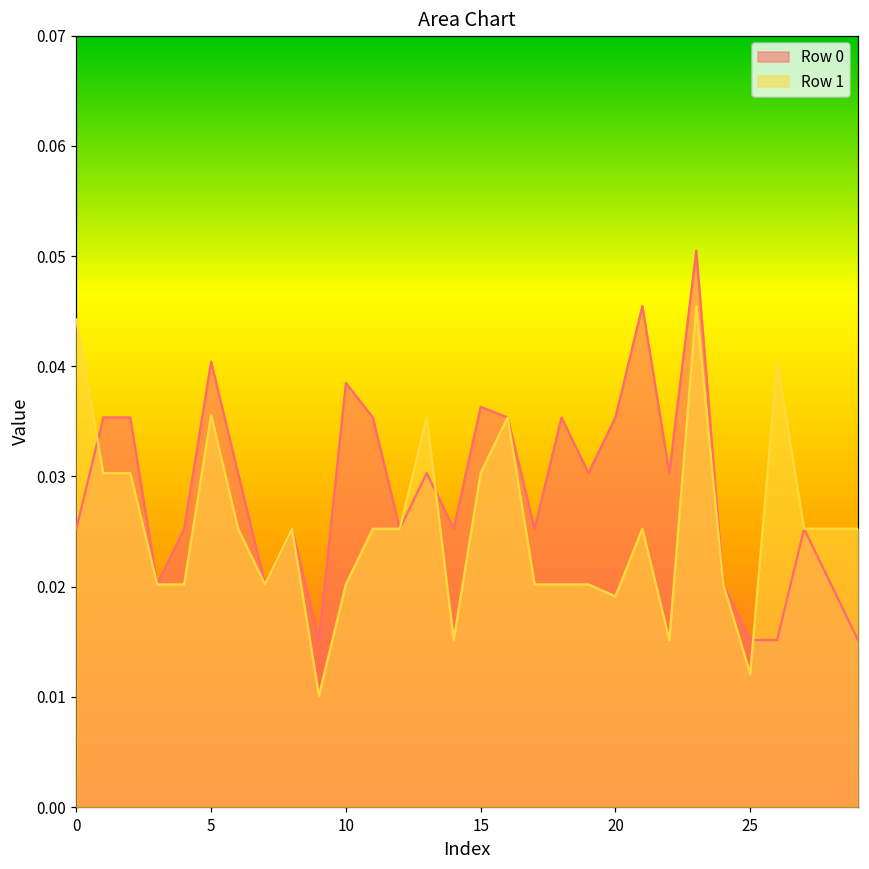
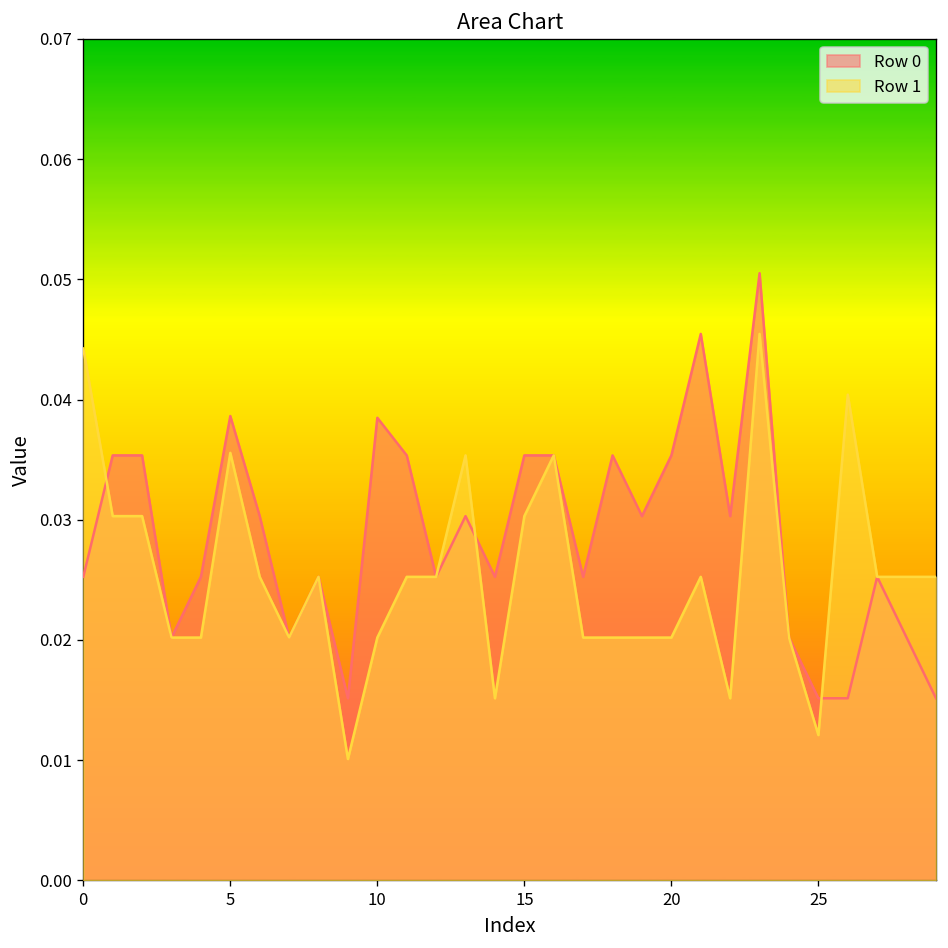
  {
    "Row 0": {
      "0": 0.0253,
-     "5": 0.0404,
+     "5": 0.0386,
      "10": 0.0385,
-     "15": 0.0363,
+     "15": 0.0354,
      "20": 0.0354,
      "25": 0.0152
    },
    "Row 1": {
      "0": 0.0442,
      "5": 0.0356,
      "10": 0.0202,
      "15": 0.0303,
-     "20": 0.0191,
+     "20": 0.0202,
      "25": 0.0121
    }
  }
